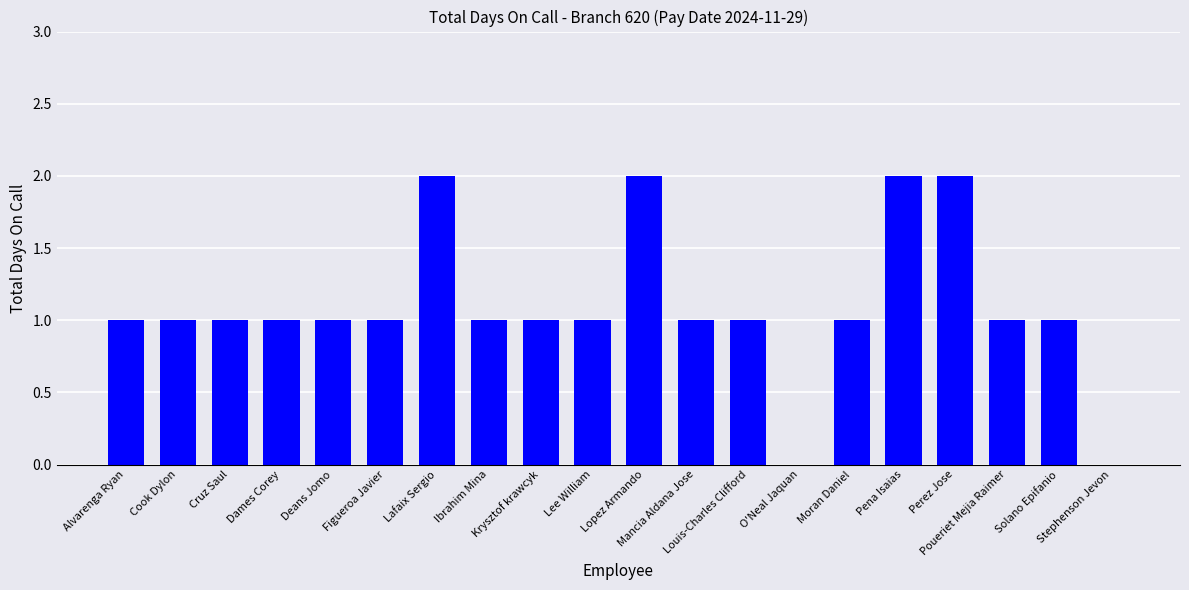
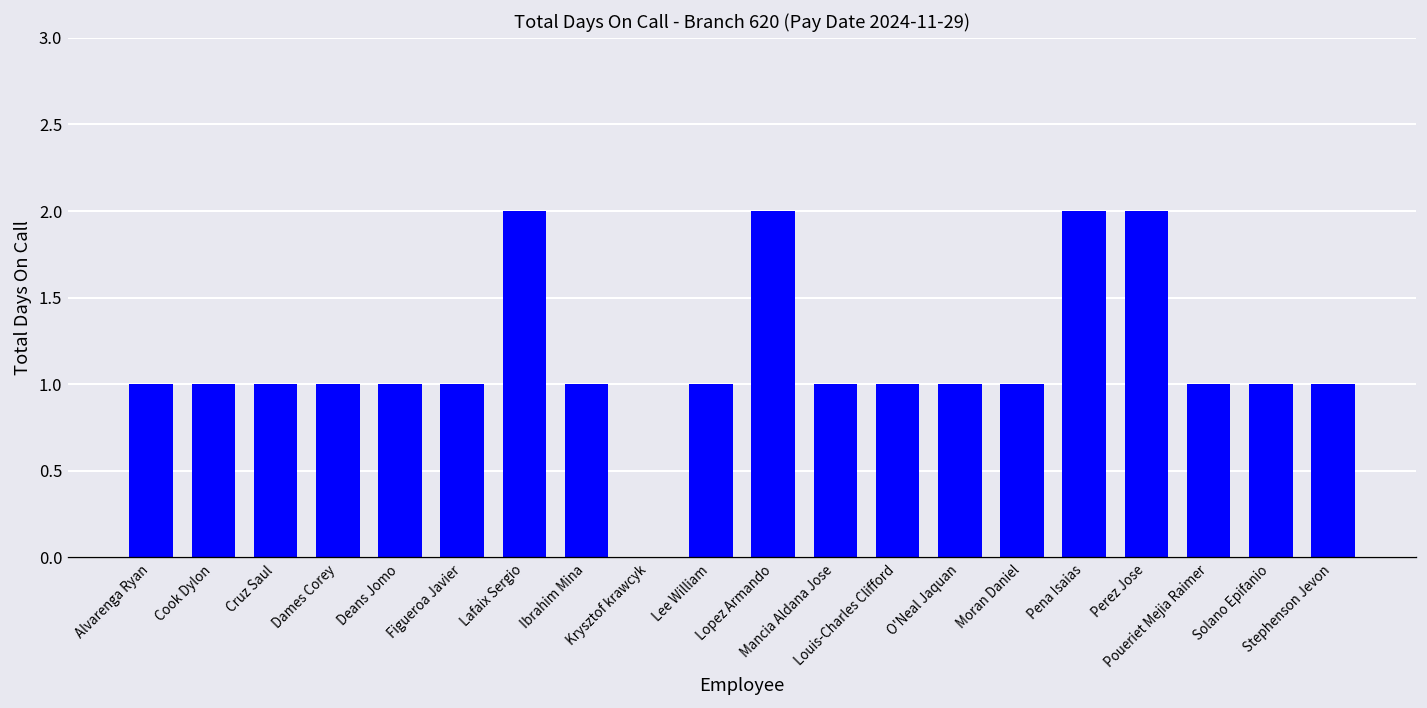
  {
    "Alvarenga Ryan": 1,
    "Cook Dylon": 1,
    "Cruz Saul": 1,
    "Dames Corey": 1,
    "Deans Jomo": 1,
    "Figueroa Javier": 1,
    "Lafaix Sergio": 2,
    "Ibrahim Mina": 1,
-   "Krysztof krawcyk": 1,
+   "Krysztof krawcyk": 0,
    "Lee William": 1,
    "Lopez Armando": 2,
    "Mancia Aldana Jose": 1,
    "Louis-Charles Clifford": 1,
-   "O'Neal Jaquan": 0,
+   "O'Neal Jaquan": 1,
    "Moran Daniel": 1,
    "Pena Isaias": 2,
    "Perez Jose": 2,
    "Poueriet Mejia Raimer": 1,
    "Solano Epifanio": 1,
-   "Stephenson Jevon": 0
+   "Stephenson Jevon": 1
  }
